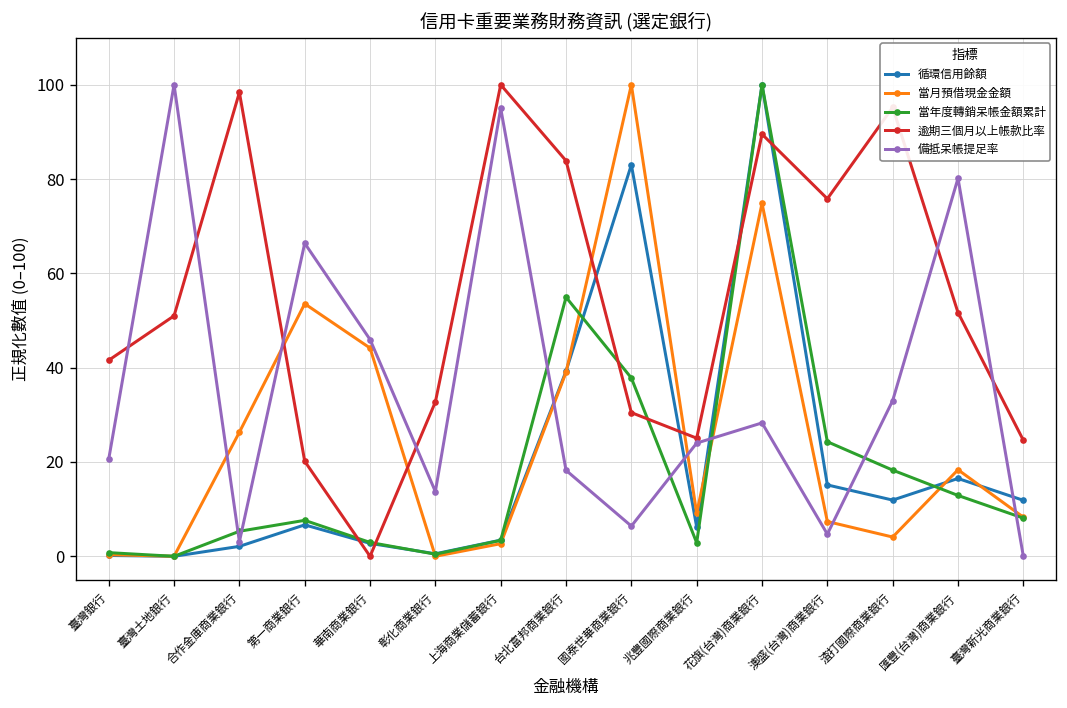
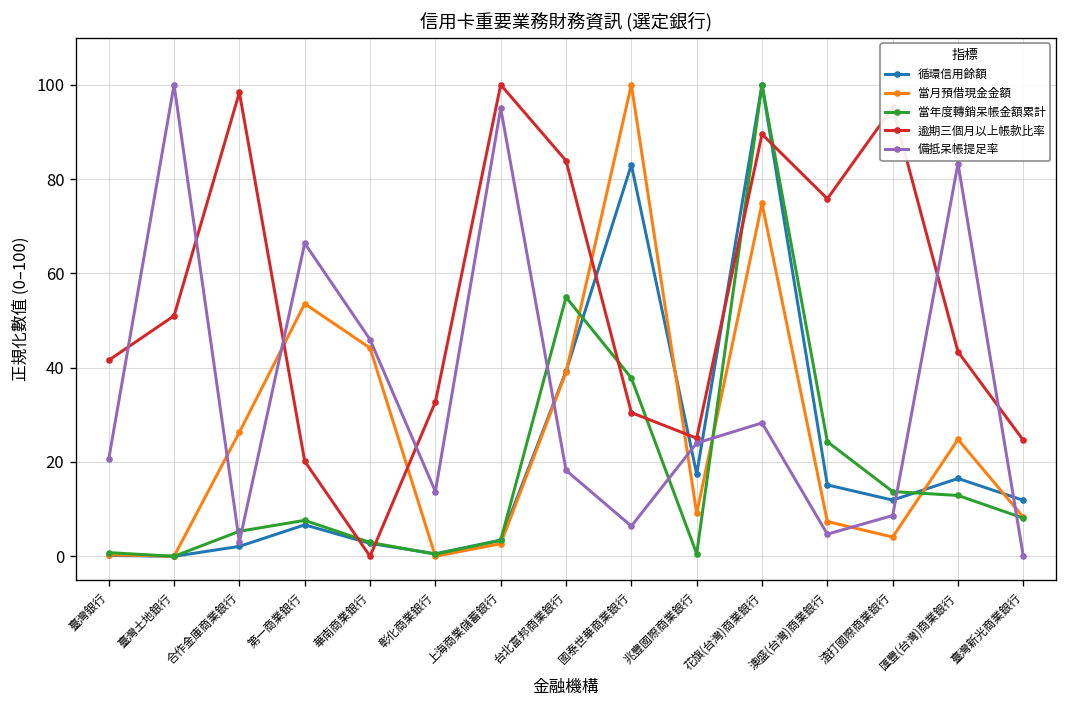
  {
    "循環信用餘額": {
      "合作金庫商業銀行": 2,
      "第一商業銀行": 7,
      "國泰世華商業銀行": 83,
-     "兆豐國際商業銀行": 6,
+     "兆豐國際商業銀行": 17,
      "澳盛(台灣)商業銀行": 15,
      "渣打國際商業銀行": 12,
      "匯豐(台灣)商業銀行": 17,
      "臺灣新光商業銀行": 12
    },
    "當月預借現金金額": {
      "合作金庫商業銀行": 26,
      "第一商業銀行": 54,
      "華南商業銀行": 44,
      "上海商業儲蓄銀行": 3,
      "國泰世華商業銀行": 100,
      "兆豐國際商業銀行": 9,
      "花旗(台灣)商業銀行": 75,
      "澳盛(台灣)商業銀行": 7,
      "渣打國際商業銀行": 4,
-     "匯豐(台灣)商業銀行": 18
+     "匯豐(台灣)商業銀行": 25
    },
    "當年度轉銷呆帳金額累計": {
      "合作金庫商業銀行": 5,
      "第一商業銀行": 8,
      "台北富邦商業銀行": 55,
      "國泰世華商業銀行": 38,
-     "兆豐國際商業銀行": 3,
+     "兆豐國際商業銀行": 1,
      "澳盛(台灣)商業銀行": 24,
-     "渣打國際商業銀行": 18,
+     "渣打國際商業銀行": 14,
      "匯豐(台灣)商業銀行": 13
    },
    "逾期三個月以上帳款比率": {
      "臺灣銀行": 42,
      "臺灣土地銀行": 51,
      "合作金庫商業銀行": 98,
      "第一商業銀行": 20,
      "華南商業銀行": 0,
      "彰化商業銀行": 33,
      "上海商業儲蓄銀行": 100,
      "台北富邦商業銀行": 84,
      "國泰世華商業銀行": 30,
      "兆豐國際商業銀行": 25,
      "花旗(台灣)商業銀行": 90,
      "澳盛(台灣)商業銀行": 76,
-     "匯豐(台灣)商業銀行": 52,
+     "匯豐(台灣)商業銀行": 43,
      "臺灣新光商業銀行": 25
    },
    "備抵呆帳提足率": {
      "臺灣銀行": 21,
      "臺灣土地銀行": 100,
      "合作金庫商業銀行": 3,
      "第一商業銀行": 66,
      "華南商業銀行": 46,
      "彰化商業銀行": 14,
      "上海商業儲蓄銀行": 95,
      "台北富邦商業銀行": 18,
      "國泰世華商業銀行": 6,
      "兆豐國際商業銀行": 24,
      "花旗(台灣)商業銀行": 28,
      "澳盛(台灣)商業銀行": 5,
-     "渣打國際商業銀行": 33,
-     "匯豐(台灣)商業銀行": 80,
+     "渣打國際商業銀行": 9,
+     "匯豐(台灣)商業銀行": 83,
      "臺灣新光商業銀行": 0
    }
  }
